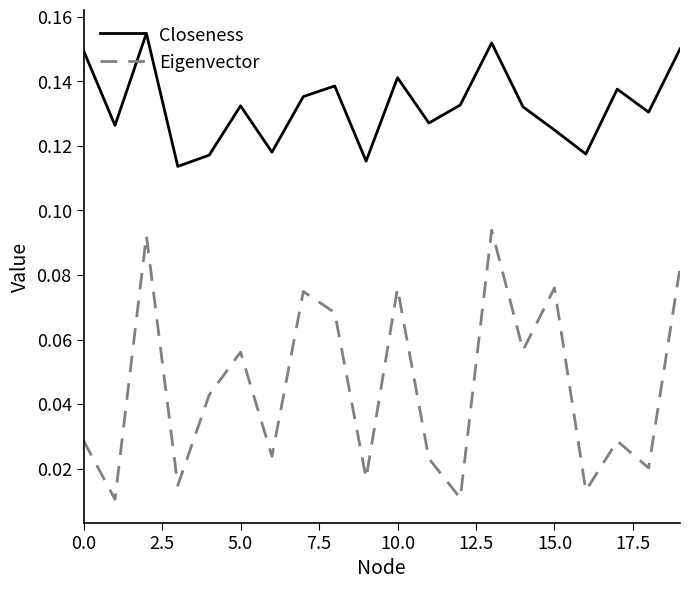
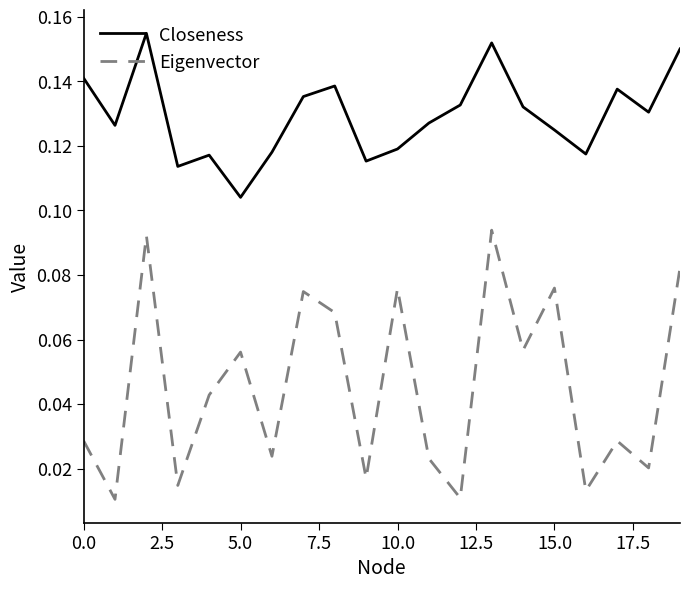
  {
    "Closeness": {
-     "0.0": 0.149,
-     "5.0": 0.132,
-     "10.0": 0.141,
+     "0.0": 0.141,
+     "5.0": 0.104,
+     "10.0": 0.119,
      "15.0": 0.125
    },
    "Eigenvector": {
      "0.0": 0.029,
      "5.0": 0.056,
      "10.0": 0.076,
      "15.0": 0.076
    }
  }
